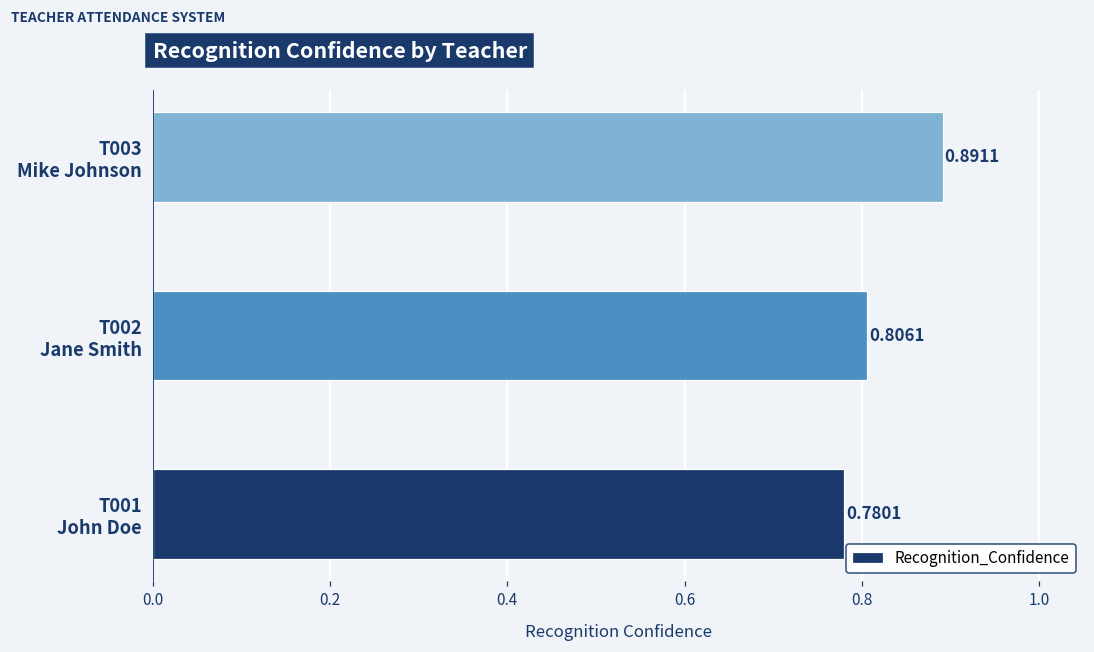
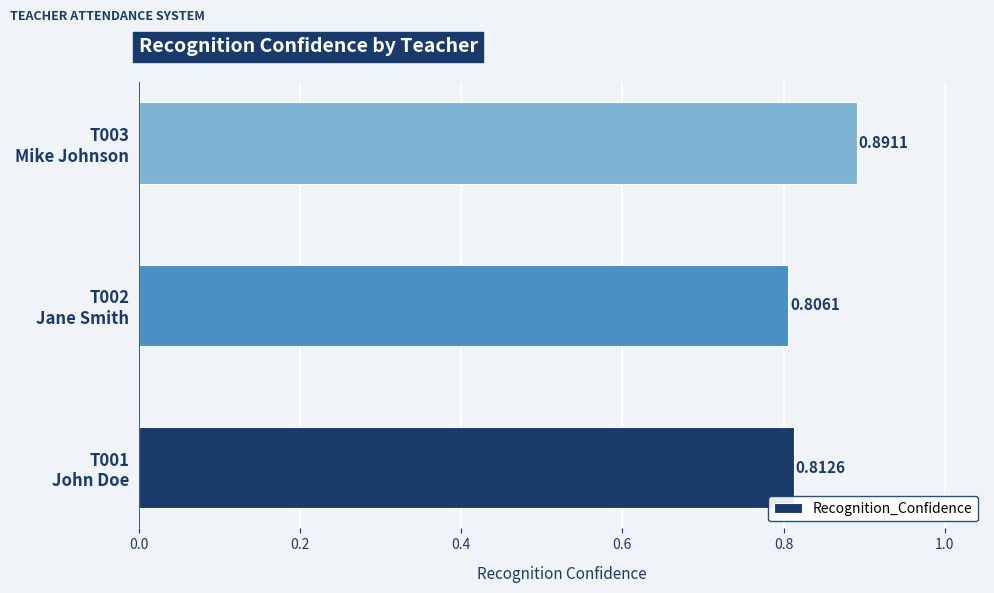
  {
    "T003 Mike Johnson": 0.8911,
    "T002 Jane Smith": 0.8061,
-   "T001 John Doe": 0.7801
+   "T001 John Doe": 0.8126
  }
